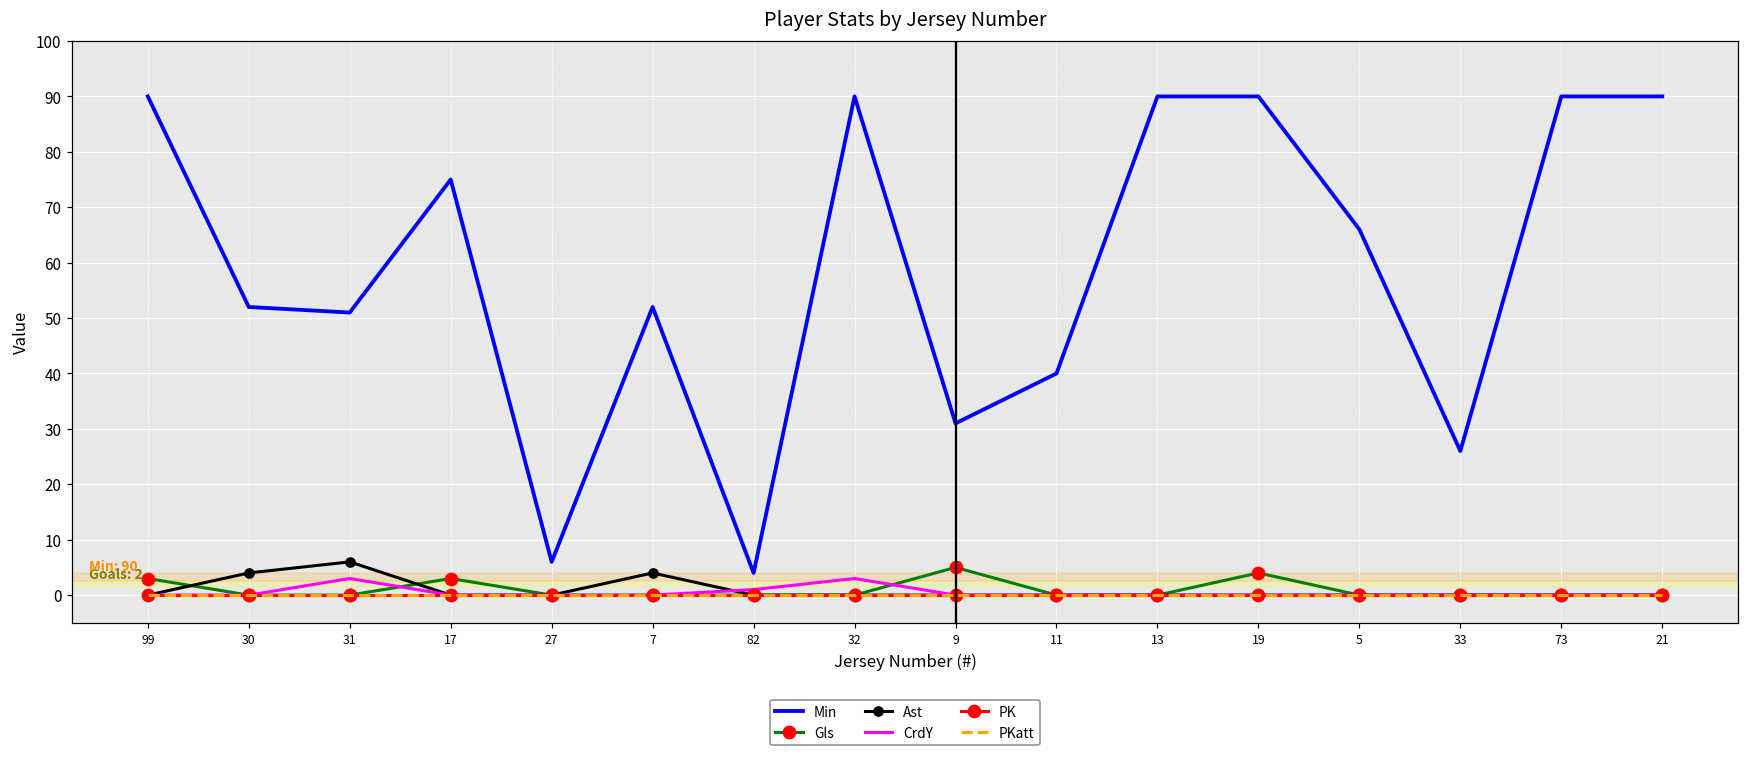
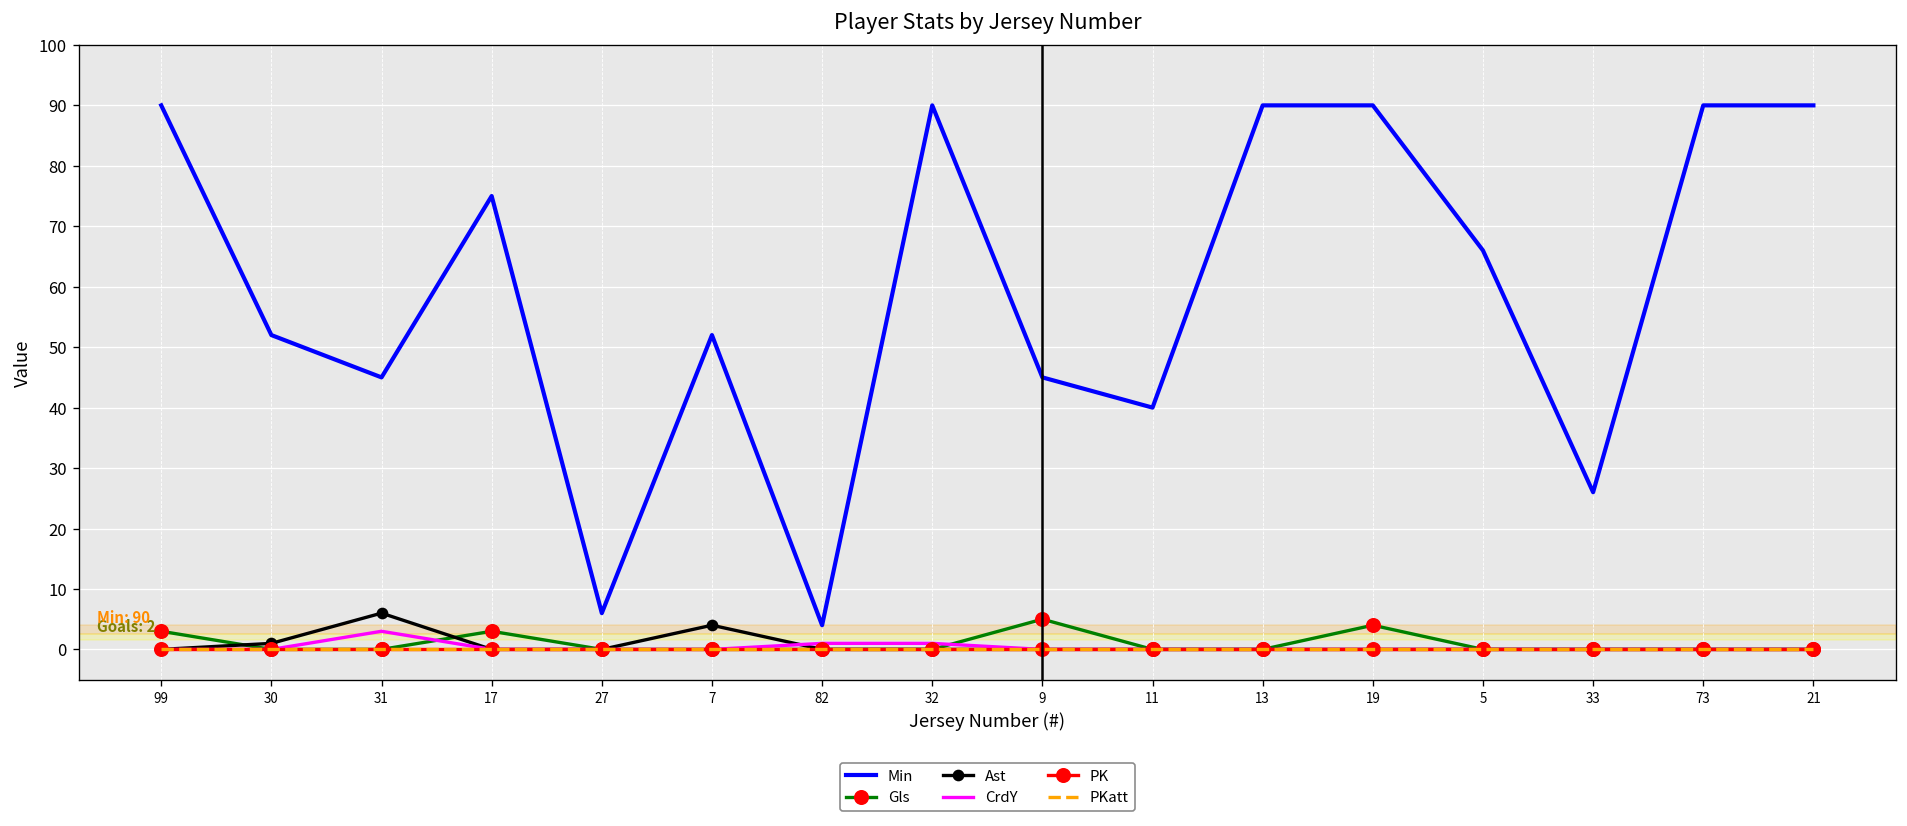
  {
    "Min": {
      "99": 90,
      "30": 52,
-     "31": 51,
+     "31": 45,
      "17": 75,
      "27": 6,
      "7": 52,
      "82": 4,
      "32": 90,
-     "9": 31,
+     "9": 45,
      "11": 40,
      "13": 90,
      "19": 90,
      "5": 66,
      "33": 26,
      "73": 90,
      "21": 90
    },
    "Gls": {
      "17": 3,
      "9": 5,
      "19": 4
    },
    "Ast": {
-     "30": 4,
+     "30": 1,
      "31": 6,
      "7": 4
    },
    "CrdY": {
      "31": 3,
      "82": 1,
-     "32": 3
+     "32": 1
    }
  }
